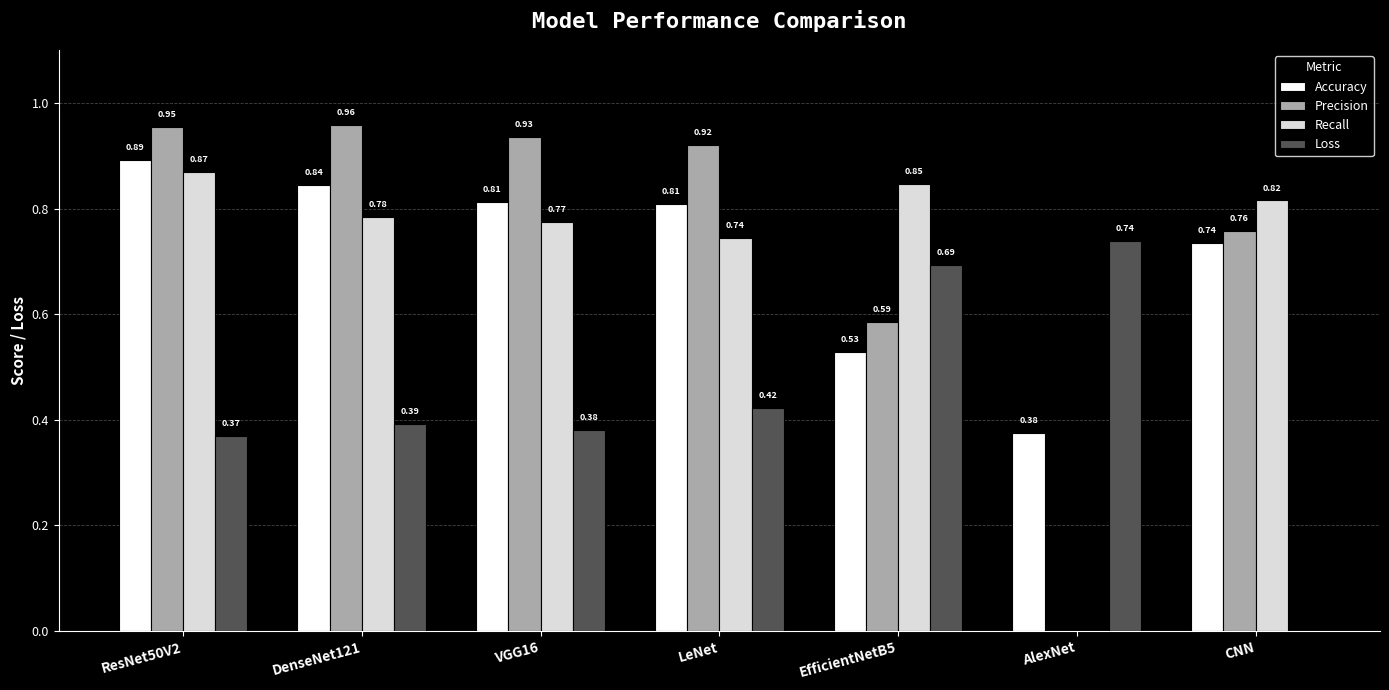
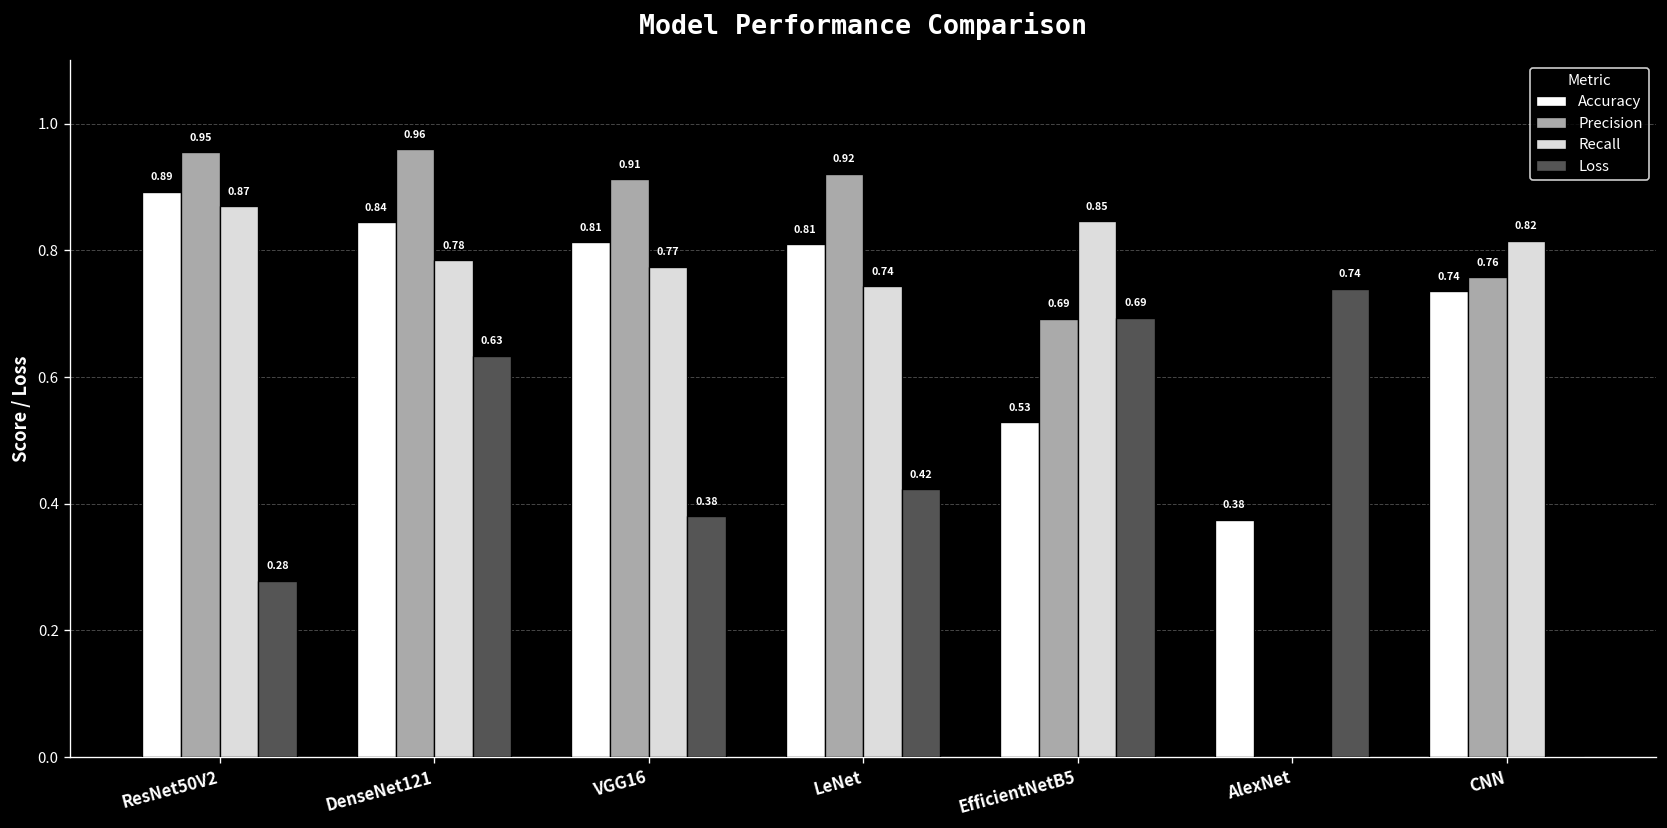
  {
    "Precision": {
      "ResNet50V2": 0.95,
      "DenseNet121": 0.96,
-     "VGG16": 0.93,
+     "VGG16": 0.91,
      "LeNet": 0.92,
-     "EfficientNetB5": 0.59,
+     "EfficientNetB5": 0.69,
      "CNN": 0.76
    },
    "Loss": {
-     "ResNet50V2": 0.37,
-     "DenseNet121": 0.39,
+     "ResNet50V2": 0.28,
+     "DenseNet121": 0.63,
      "VGG16": 0.38,
      "LeNet": 0.42,
      "EfficientNetB5": 0.69,
      "AlexNet": 0.74
    }
  }
